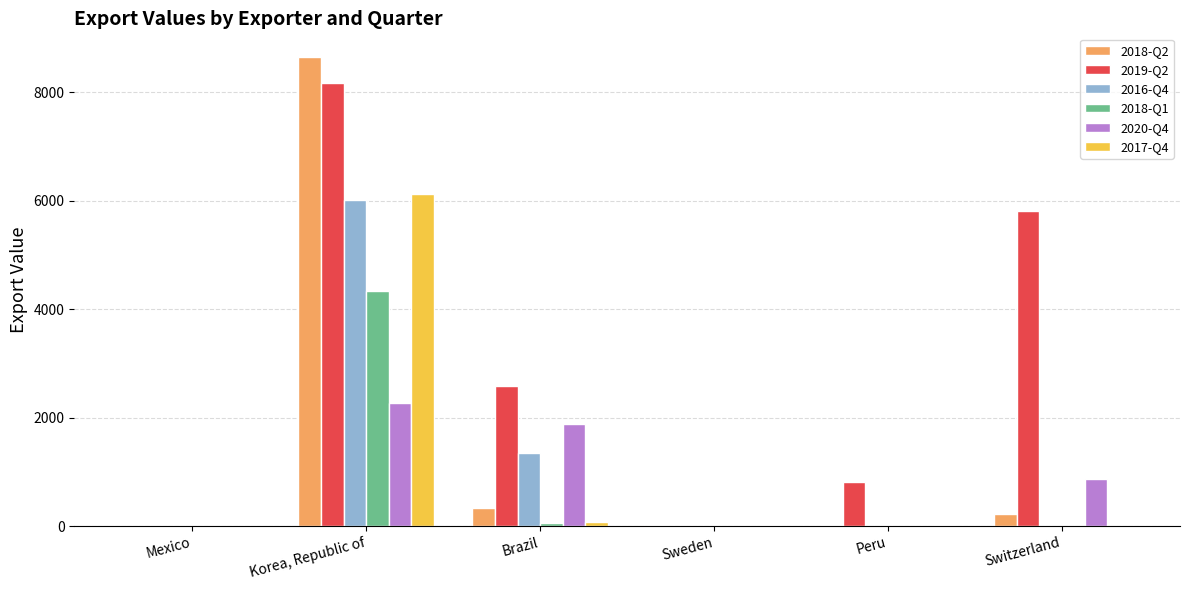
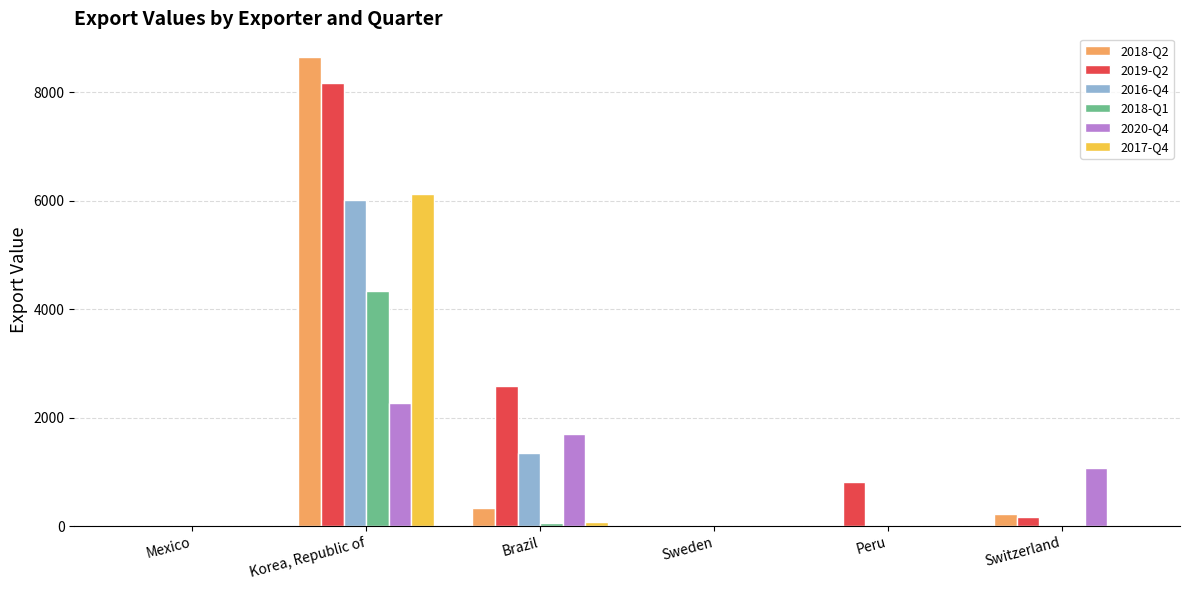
  {
    "2019-Q2": {
      "Mexico": 0,
      "Korea, Republic of": 8200,
      "Brazil": 2600,
      "Sweden": 0,
      "Peru": 800,
-     "Switzerland": 5800
+     "Switzerland": 200
    },
    "2016-Q4": {
      "Mexico": 0,
      "Korea, Republic of": 6000,
      "Brazil": 1400,
      "Sweden": 0,
      "Peru": 0,
      "Switzerland": 0
    },
    "2018-Q1": {
      "Mexico": 0,
      "Korea, Republic of": 4300,
      "Brazil": 100,
      "Sweden": 0,
      "Peru": 0,
      "Switzerland": 0
    },
    "2020-Q4": {
      "Mexico": 0,
      "Korea, Republic of": 2300,
-     "Brazil": 1900,
+     "Brazil": 1700,
      "Peru": 0,
-     "Switzerland": 900
+     "Switzerland": 1100
    }
  }
